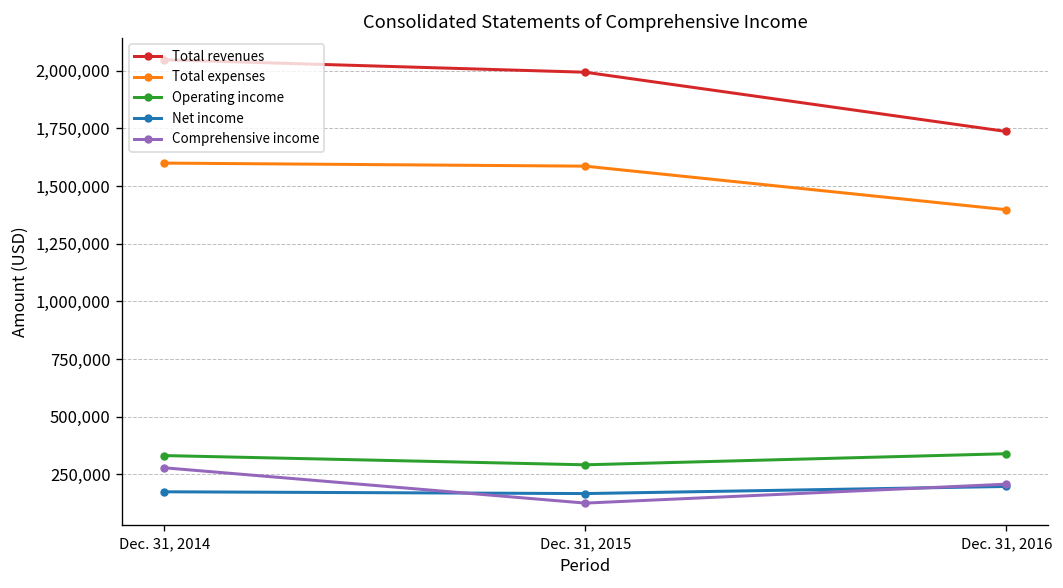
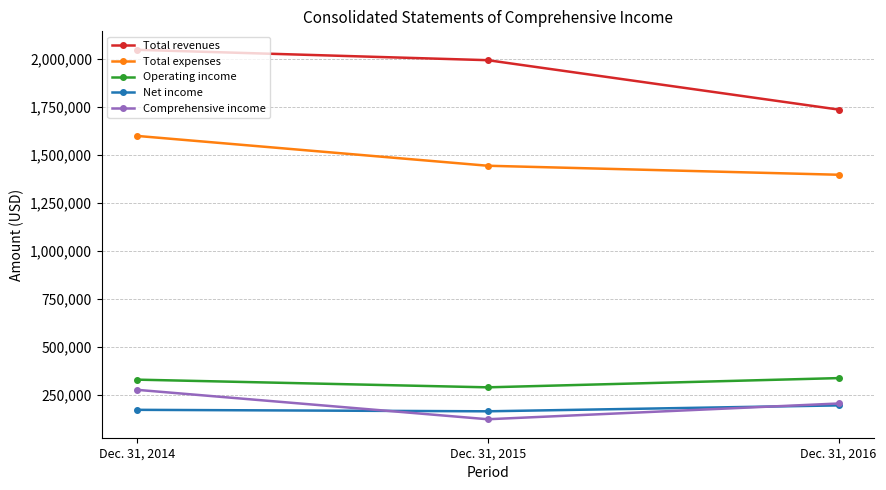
  {
    "Total revenues": {
      "Dec. 31, 2015": "1,990,000",
      "Dec. 31, 2016": "1,740,000"
    },
    "Total expenses": {
      "Dec. 31, 2014": "1,600,000",
-     "Dec. 31, 2015": "1,590,000",
+     "Dec. 31, 2015": "1,440,000",
      "Dec. 31, 2016": "1,400,000"
    },
    "Operating income": {
      "Dec. 31, 2014": "330,000",
      "Dec. 31, 2015": "290,000",
      "Dec. 31, 2016": "340,000"
    },
    "Net income": {
      "Dec. 31, 2014": "170,000",
      "Dec. 31, 2015": "170,000"
    },
    "Comprehensive income": {
      "Dec. 31, 2014": "280,000",
      "Dec. 31, 2015": "130,000"
    }
  }
